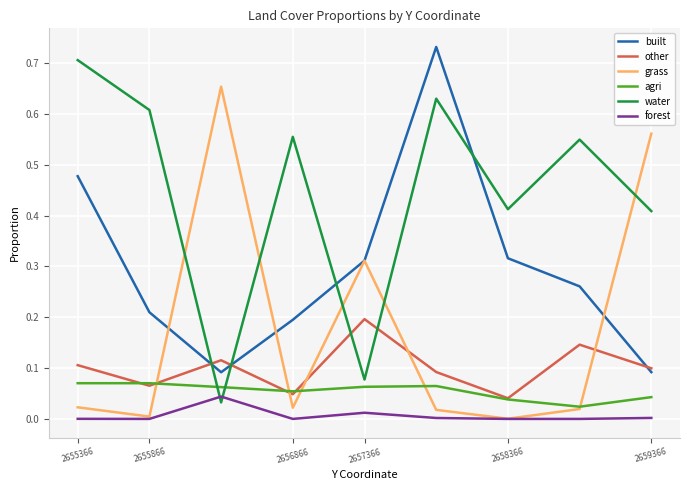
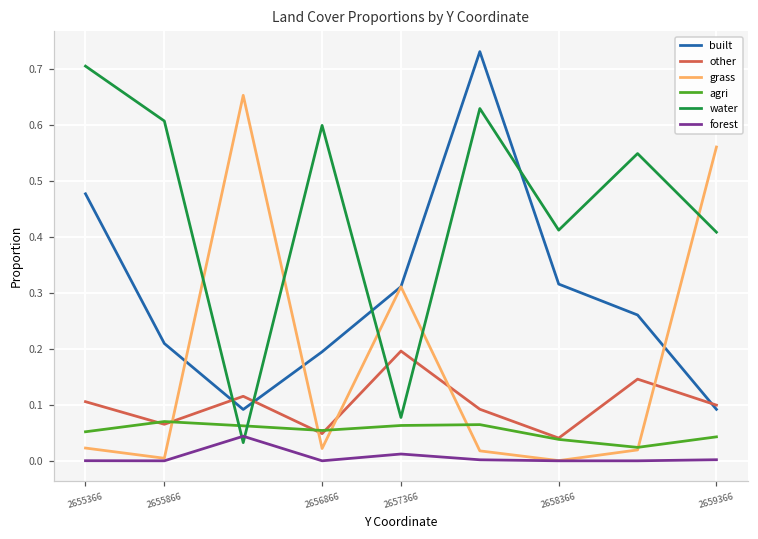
  {
    "built": {
      "2655366": 0.48,
      "2655866": 0.21,
      "2656866": 0.19,
      "2658366": 0.32,
      "2659366": 0.09
    },
    "other": {
      "2655366": 0.11,
      "2656866": 0.05,
      "2657366": 0.20,
      "2659366": 0.10
    },
    "grass": {
      "2655366": 0.02,
      "2656866": 0.02,
      "2659366": 0.56
    },
    "agri": {
-     "2655366": 0.07,
+     "2655366": 0.05,
      "2656866": 0.05,
      "2657366": 0.06,
      "2659366": 0.04
    },
    "water": {
      "2655366": 0.71,
      "2655866": 0.61,
-     "2656866": 0.56,
+     "2656866": 0.60,
      "2657366": 0.08,
      "2658366": 0.41,
      "2659366": 0.41
    },
    "forest": {
      "2655366": 0.00,
      "2656866": 0.00,
      "2657366": 0.01,
      "2659366": 0.00
    }
  }
